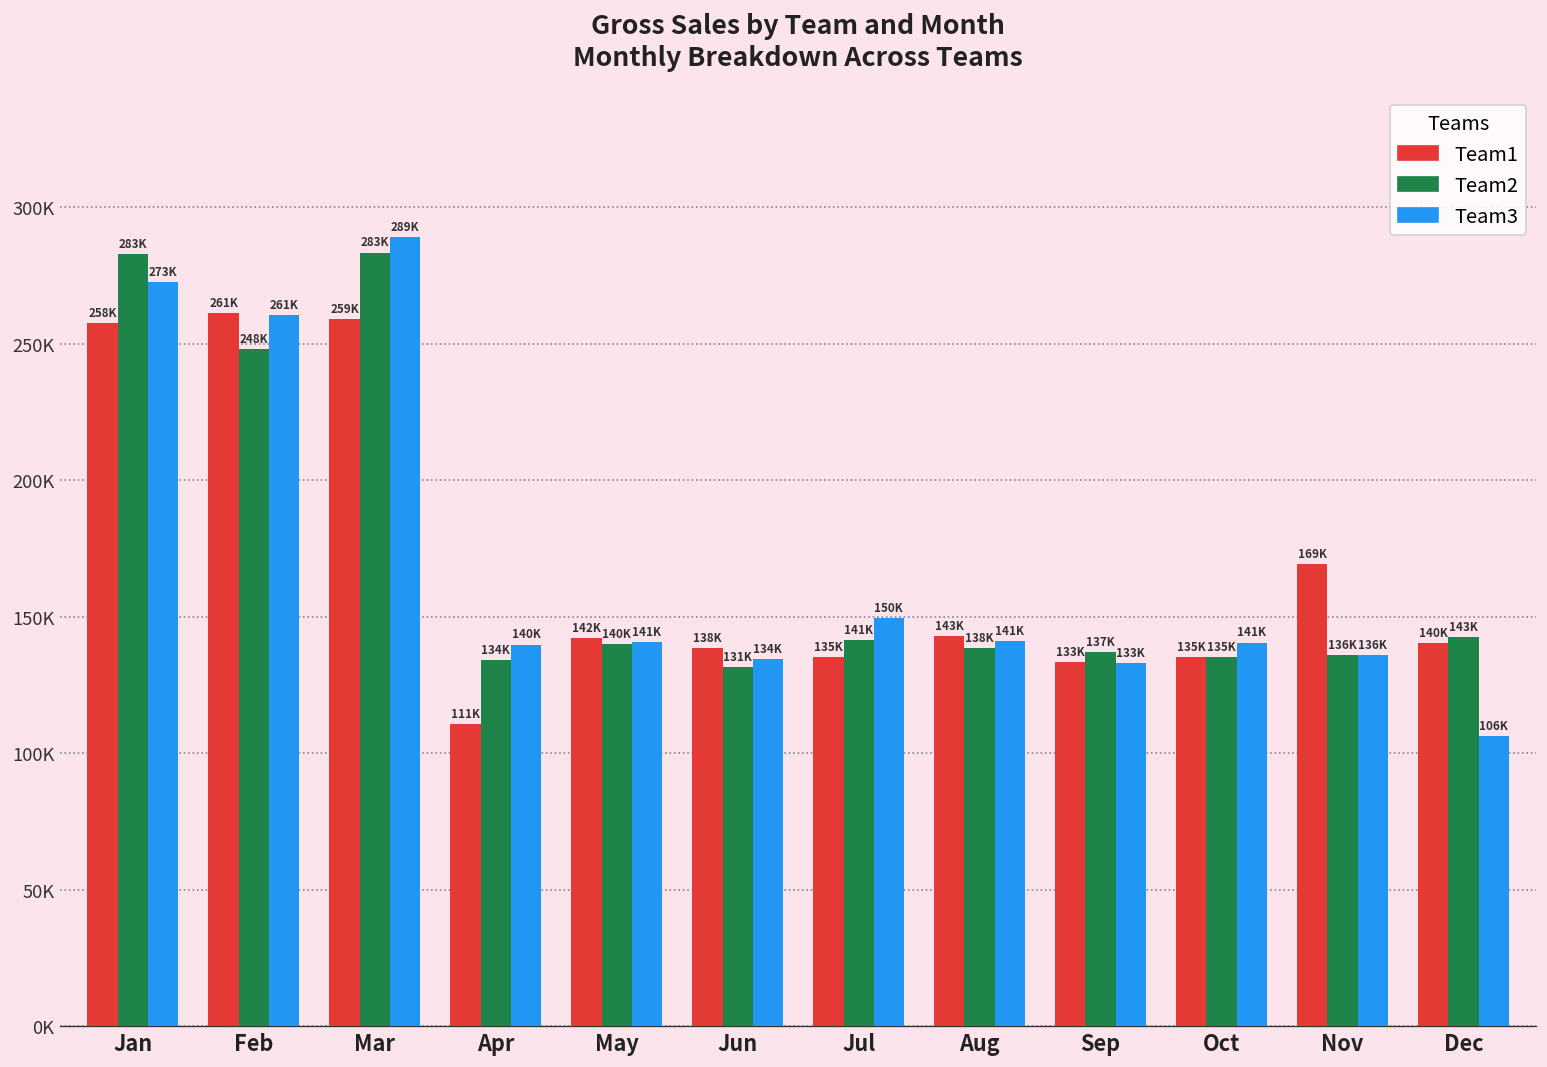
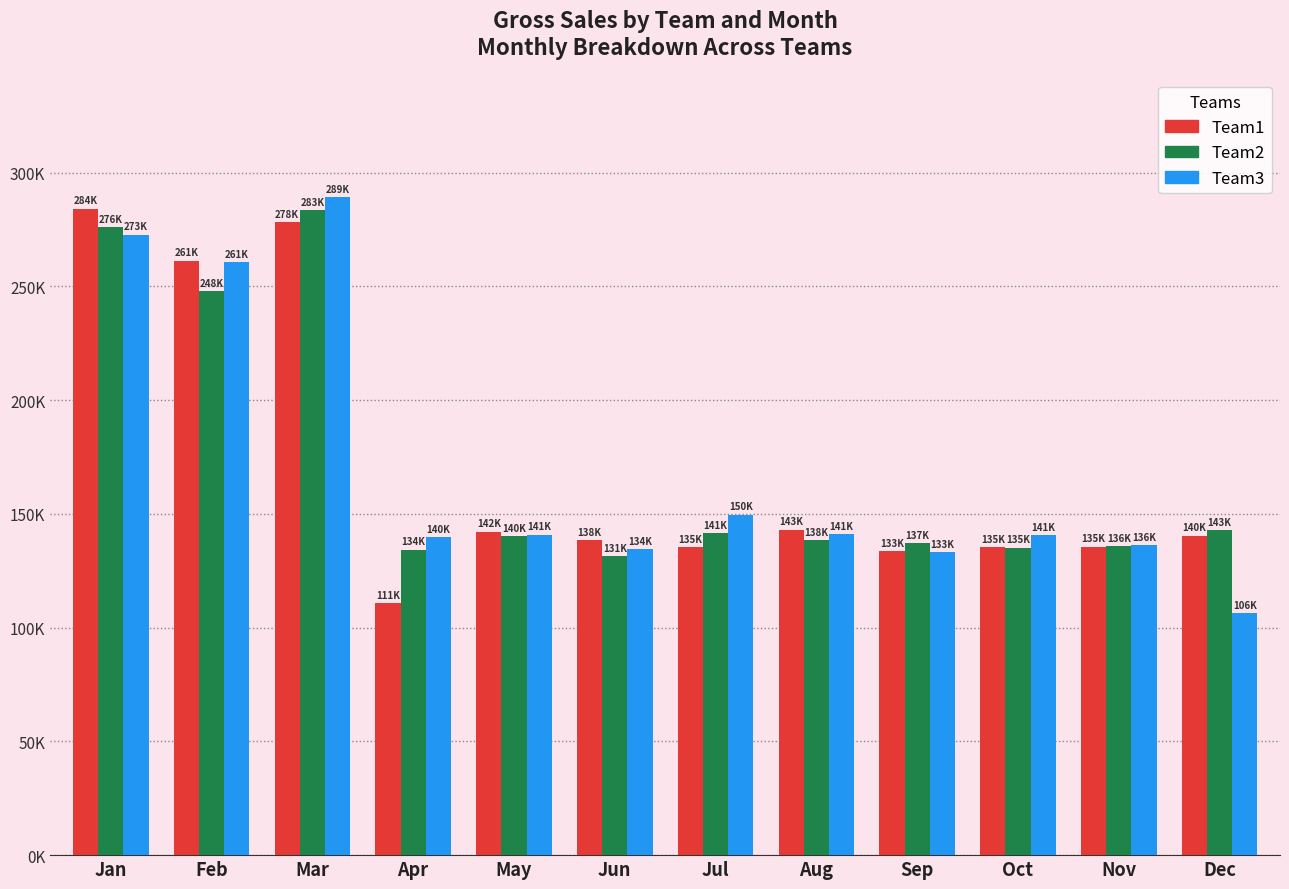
  {
    "Team1": {
-     "Jan": "258K",
+     "Jan": "284K",
      "Feb": "261K",
-     "Mar": "259K",
+     "Mar": "278K",
      "Apr": "111K",
      "May": "142K",
      "Jun": "138K",
      "Jul": "135K",
      "Aug": "143K",
      "Sep": "133K",
      "Oct": "135K",
-     "Nov": "169K",
+     "Nov": "135K",
      "Dec": "140K"
    },
    "Team2": {
-     "Jan": "283K",
+     "Jan": "276K",
      "Feb": "248K",
      "Mar": "283K",
      "Apr": "134K",
      "May": "140K",
      "Jun": "131K",
      "Jul": "141K",
      "Aug": "138K",
      "Sep": "137K",
      "Oct": "135K",
      "Nov": "136K",
      "Dec": "143K"
    },
    "Team3": {
      "Jan": "273K",
      "Feb": "261K",
      "Mar": "289K",
      "Apr": "140K",
      "May": "141K",
      "Jun": "134K",
      "Jul": "150K",
      "Aug": "141K",
      "Sep": "133K",
      "Oct": "141K",
      "Nov": "136K",
      "Dec": "106K"
    }
  }
